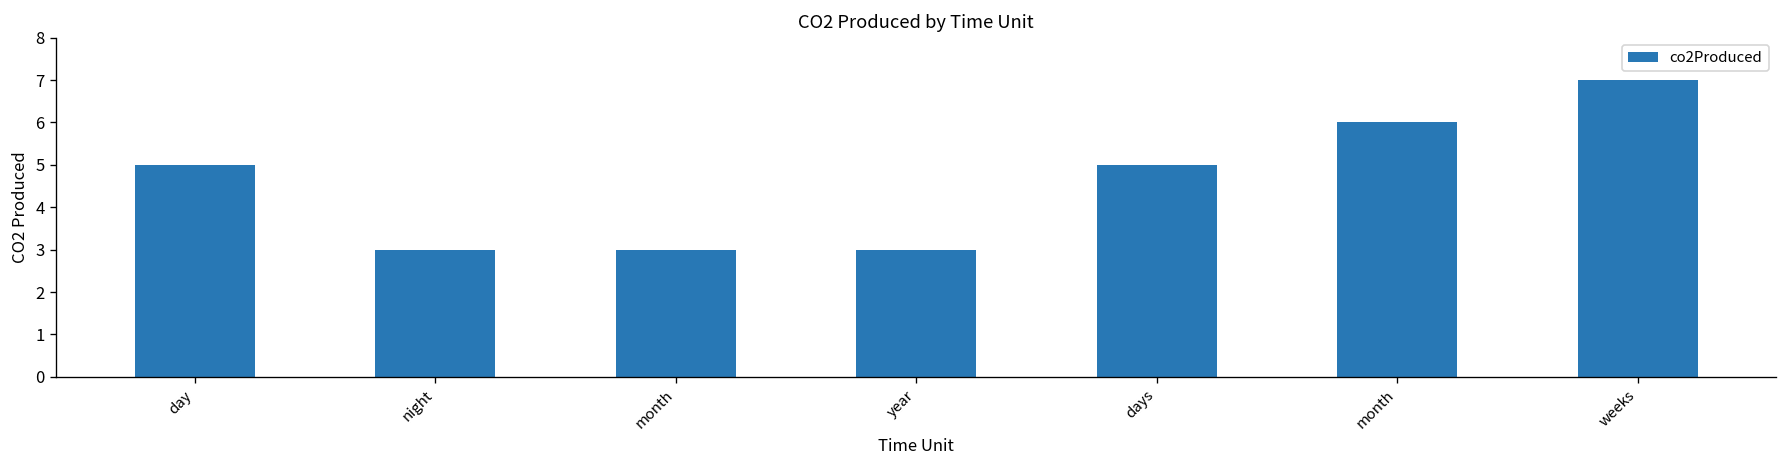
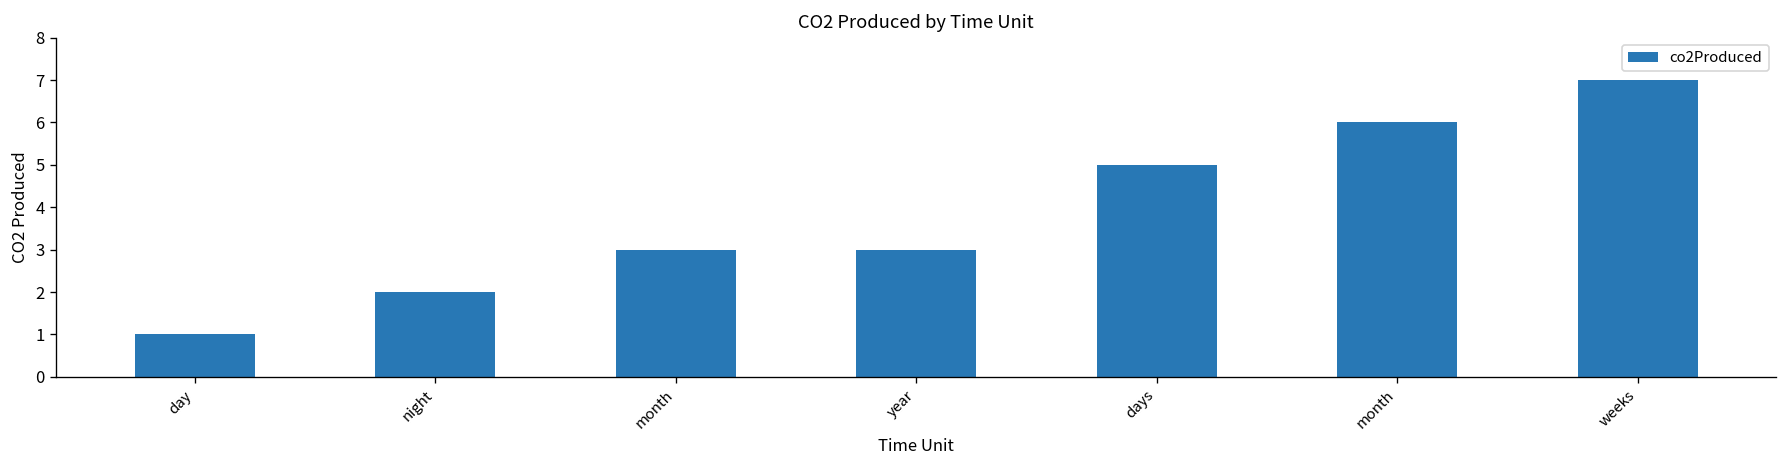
  {
-   "day": 5,
-   "night": 3,
+   "day": 1,
+   "night": 2,
    "year": 3,
    "days": 5,
    "weeks": 7
  }
